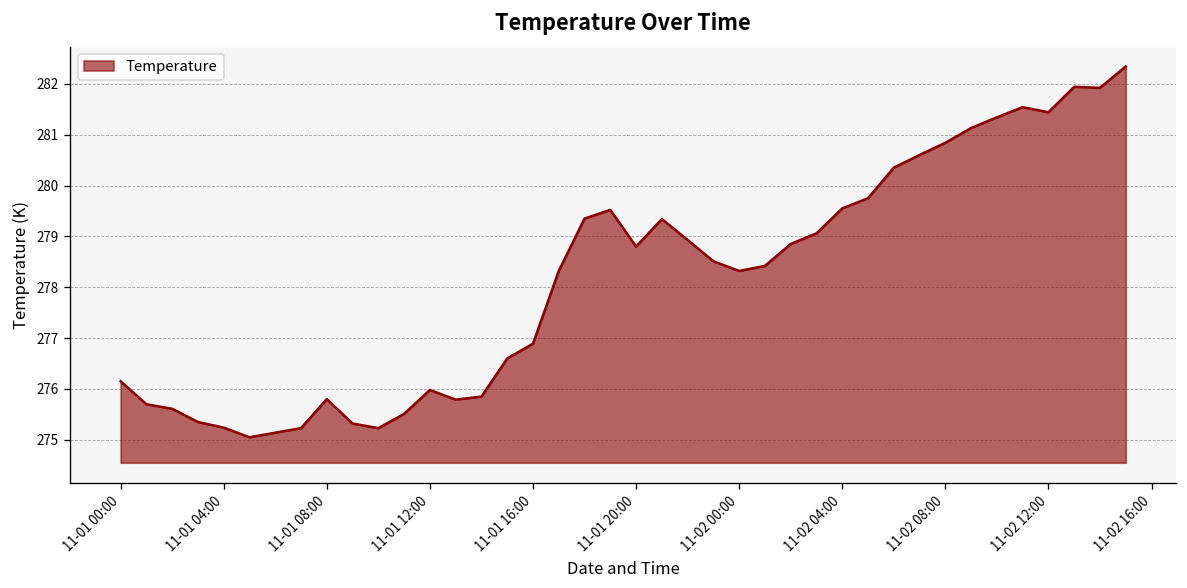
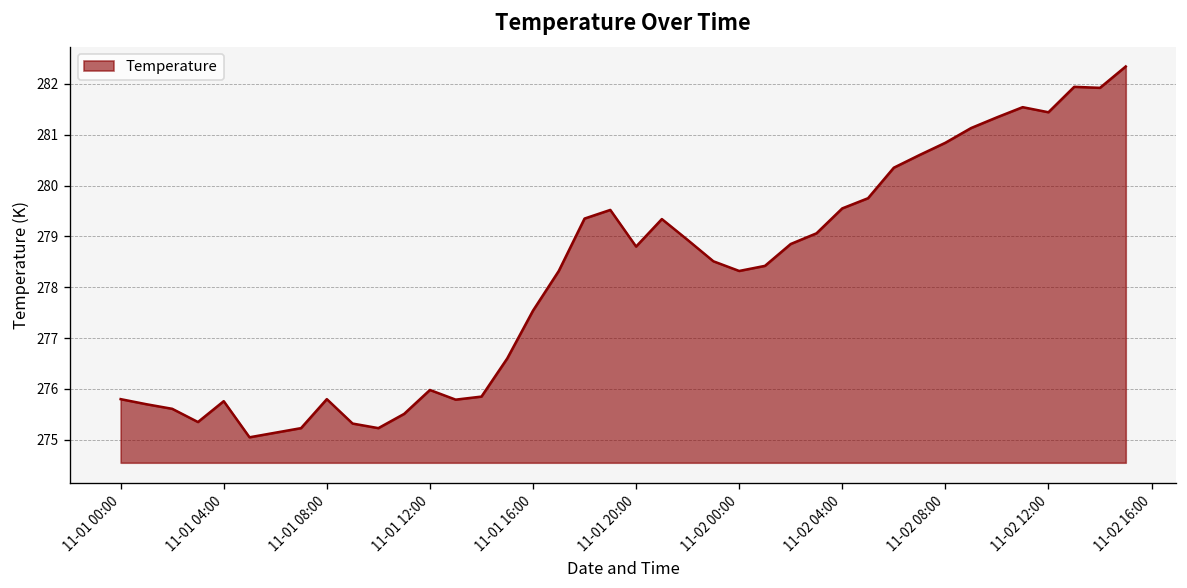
  {
-   "11-01 00:00": 276.2,
-   "11-01 04:00": 275.2,
+   "11-01 00:00": 275.8,
+   "11-01 04:00": 275.8,
    "11-01 08:00": 275.8,
    "11-01 12:00": 276.0,
-   "11-01 16:00": 276.9,
+   "11-01 16:00": 277.5,
    "11-01 20:00": 278.8,
    "11-02 00:00": 278.3,
    "11-02 04:00": 279.6,
    "11-02 08:00": 280.8,
    "11-02 12:00": 281.4
  }
